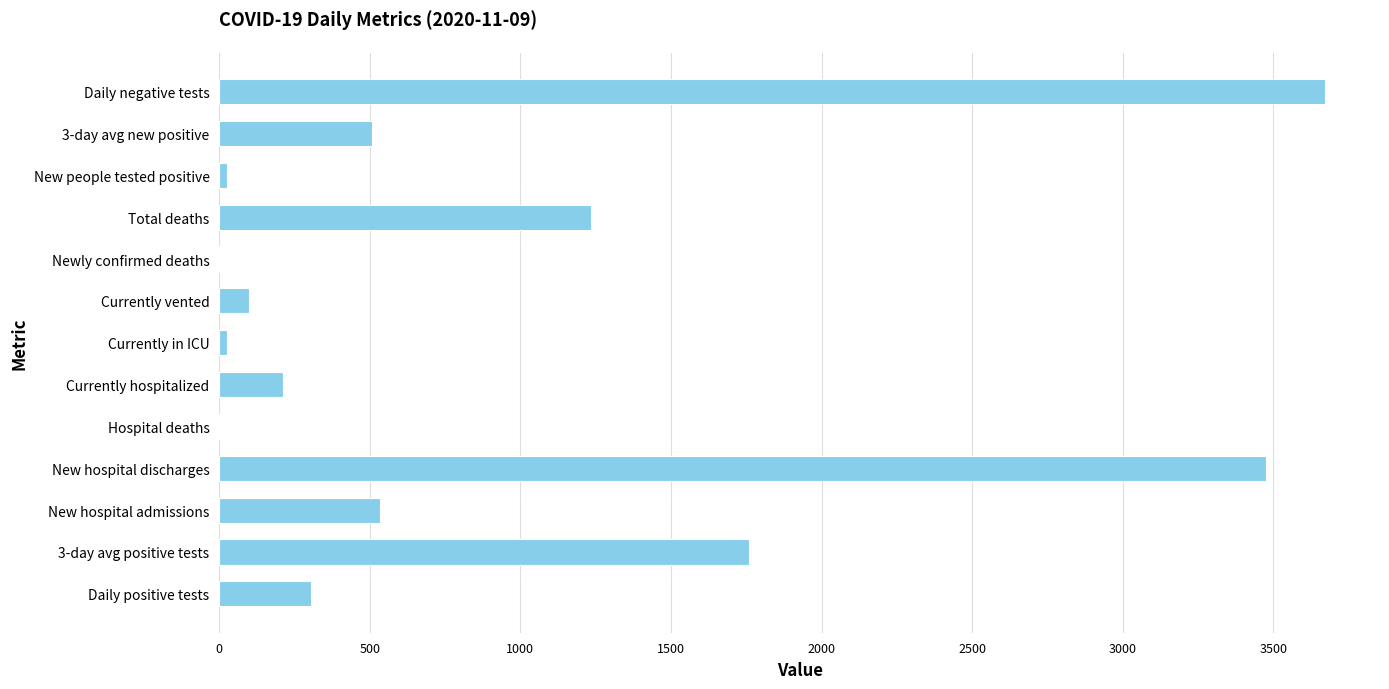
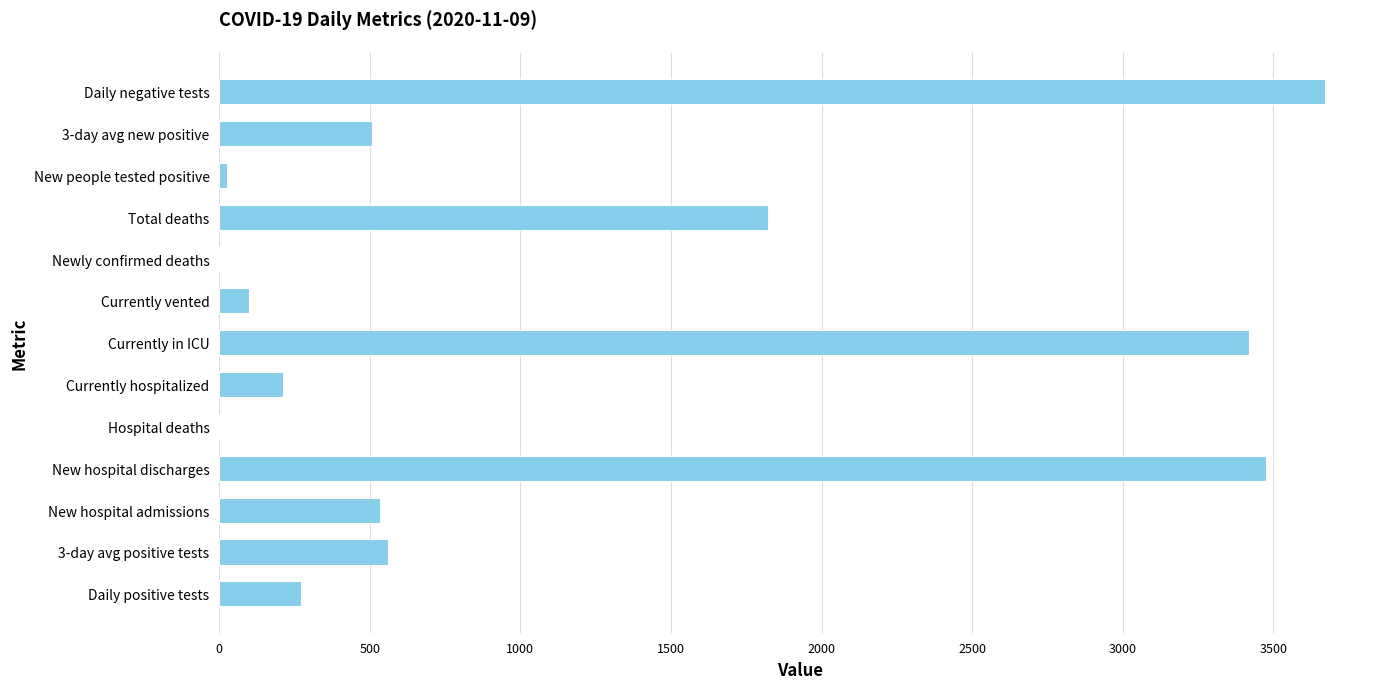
  {
    "Daily negative tests": 3670,
    "3-day avg new positive": 510,
    "New people tested positive": 30,
-   "Total deaths": 1230,
+   "Total deaths": 1820,
    "Currently vented": 100,
-   "Currently in ICU": 30,
+   "Currently in ICU": 3420,
    "Currently hospitalized": 210,
    "New hospital discharges": 3480,
    "New hospital admissions": 530,
-   "3-day avg positive tests": 1760,
-   "Daily positive tests": 300
+   "3-day avg positive tests": 560,
+   "Daily positive tests": 270
  }
